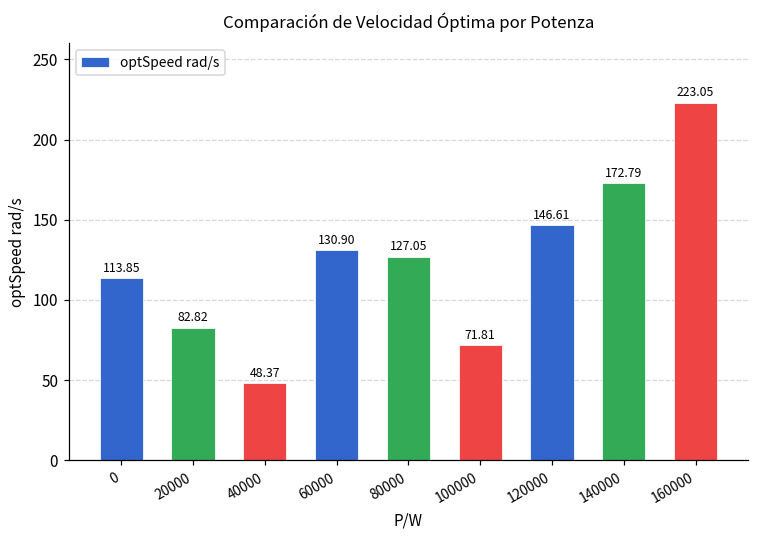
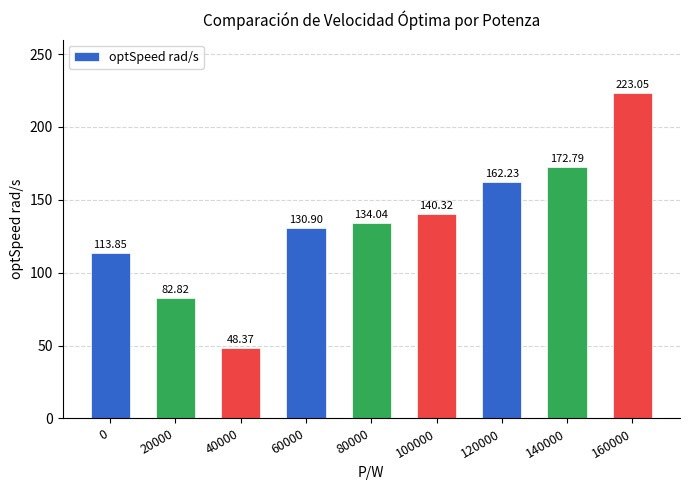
  {
    "0": 113.85,
    "20000": 82.82,
    "40000": 48.37,
    "60000": 130.90,
-   "80000": 127.05,
-   "100000": 71.81,
-   "120000": 146.61,
+   "80000": 134.04,
+   "100000": 140.32,
+   "120000": 162.23,
    "140000": 172.79,
    "160000": 223.05
  }
